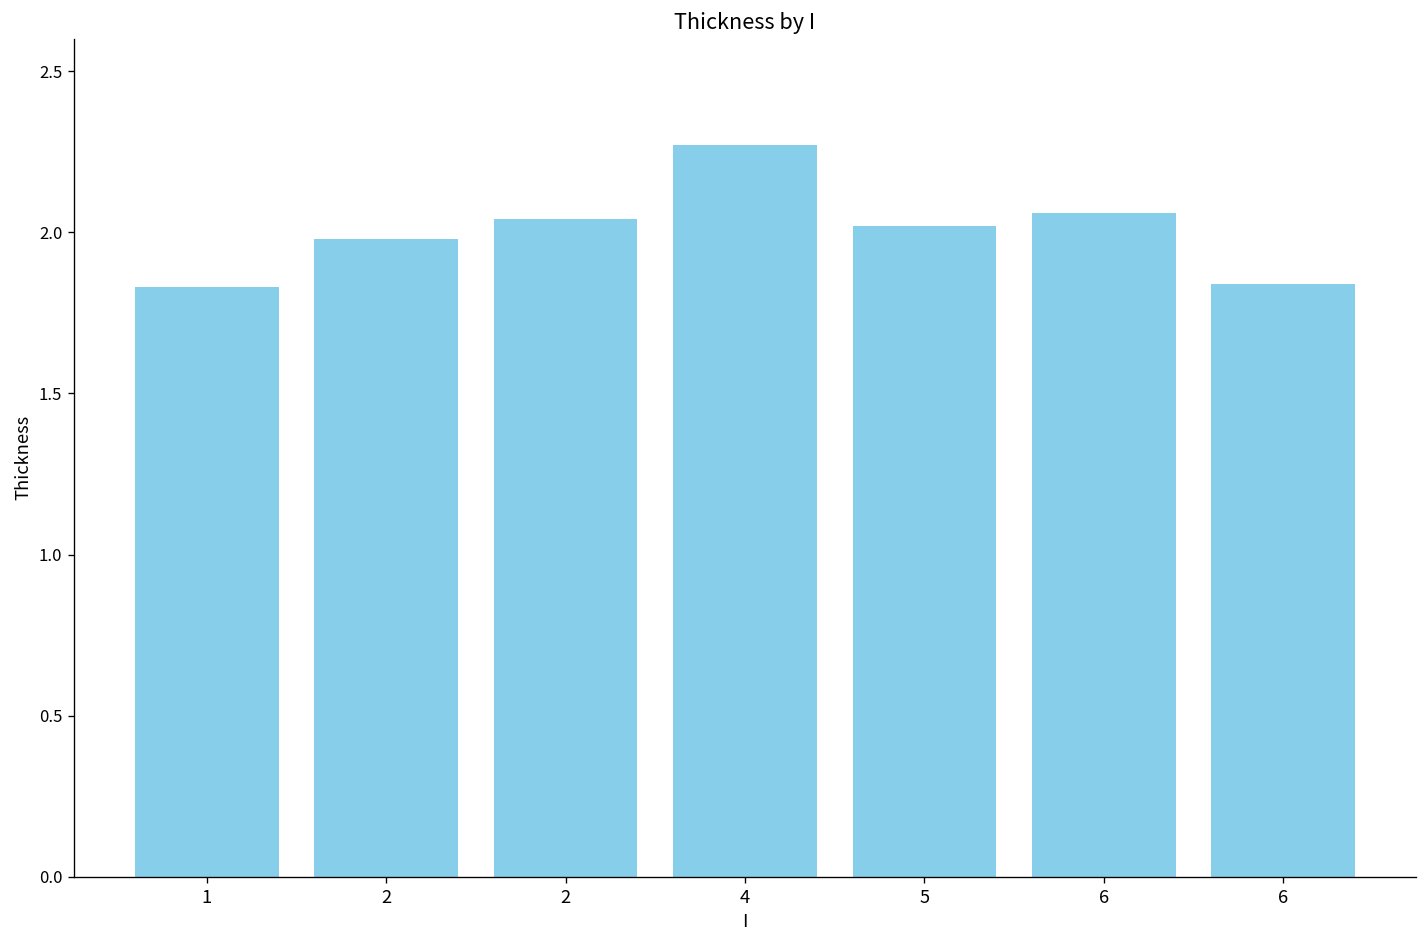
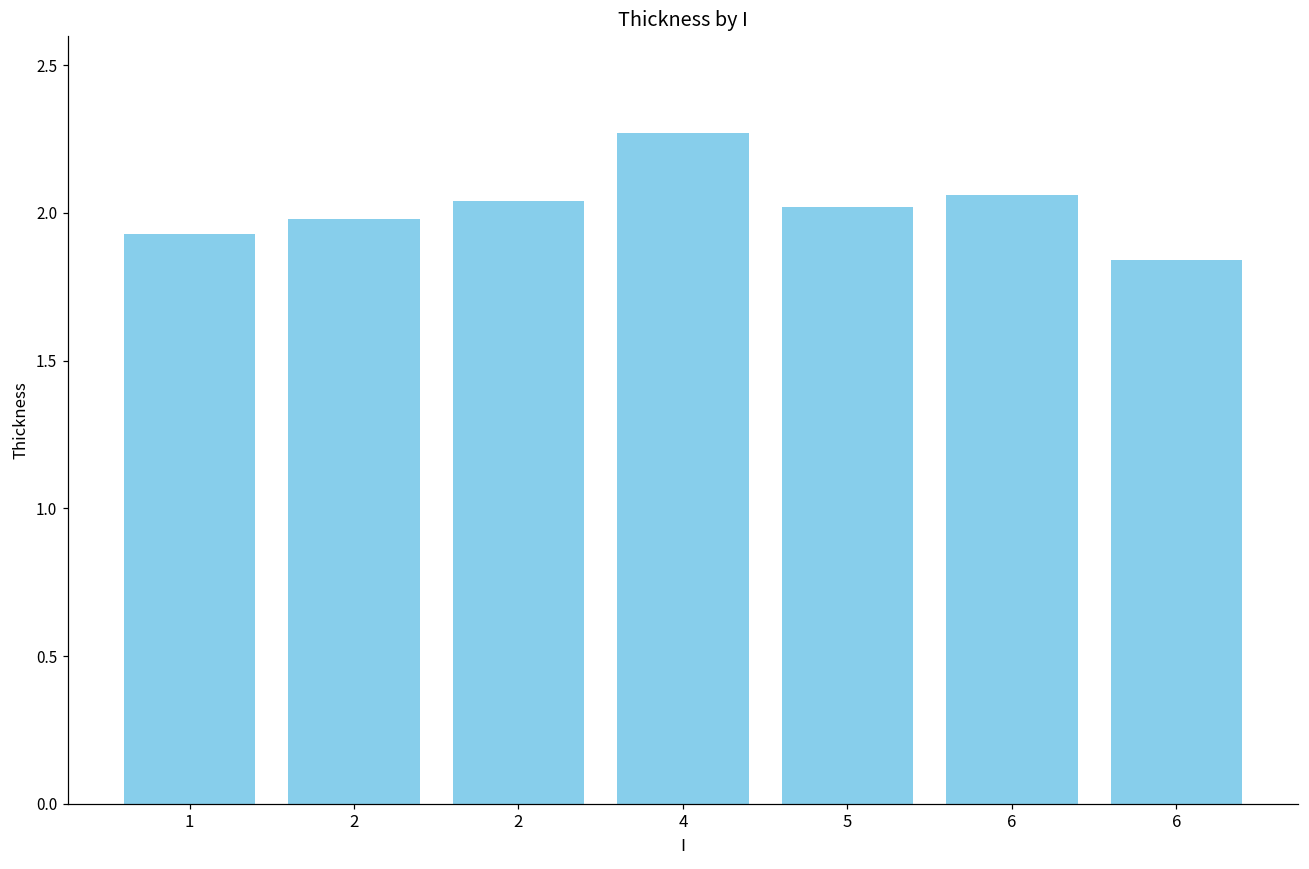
  {
-   "1": 1.83,
+   "1": 1.93,
    "4": 2.27,
    "5": 2.02
  }
